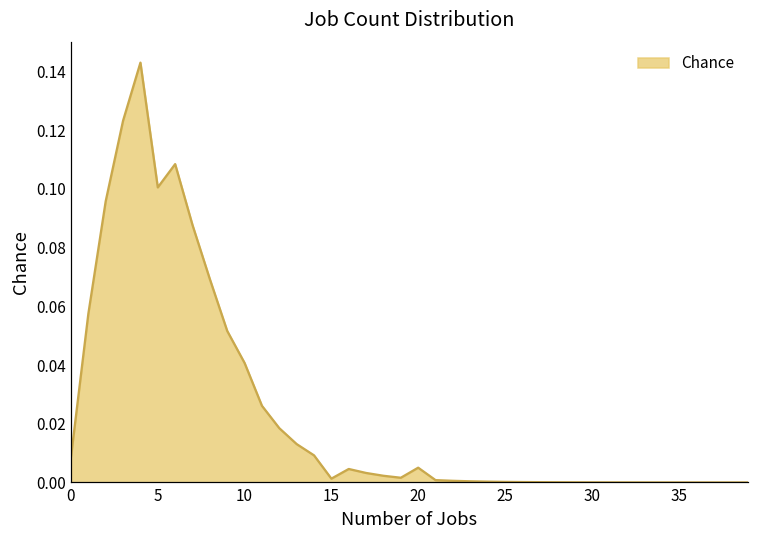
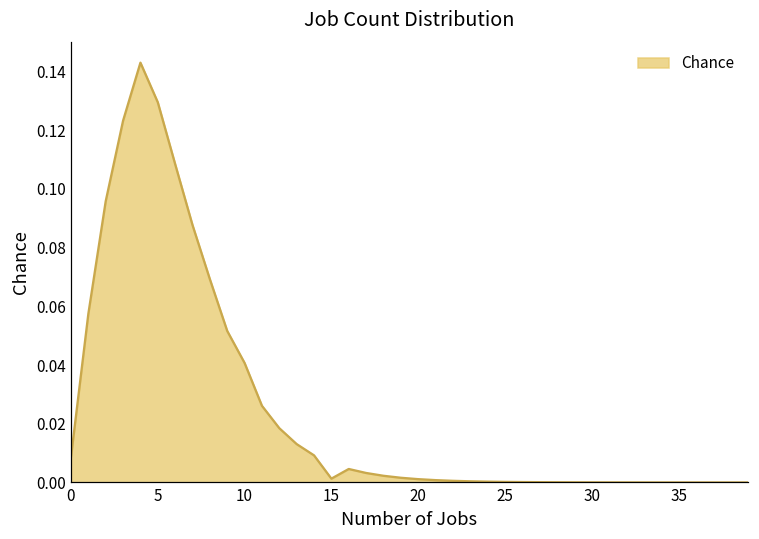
  {
    "0": 0.009,
-   "5": 0.100,
+   "5": 0.129,
    "10": 0.041,
    "15": 0.001,
-   "20": 0.005,
+   "20": 0.001,
    "25": 0.000,
    "30": 0.000,
    "35": 0.000
  }
